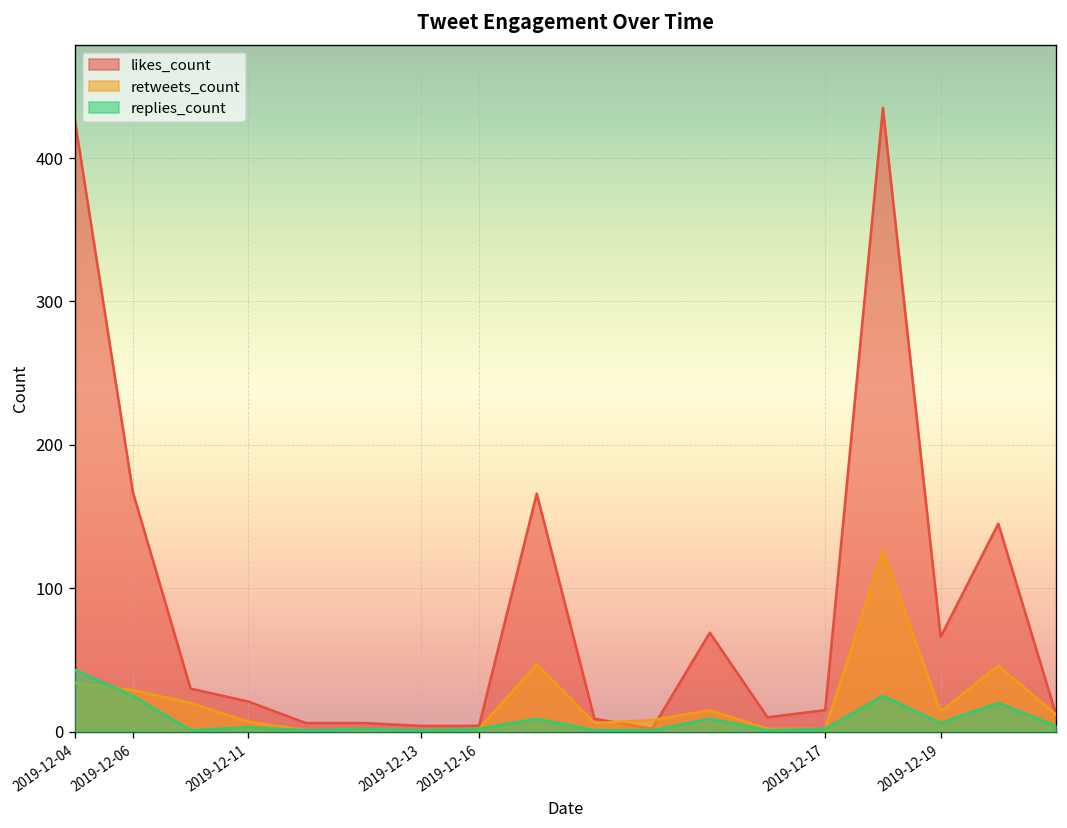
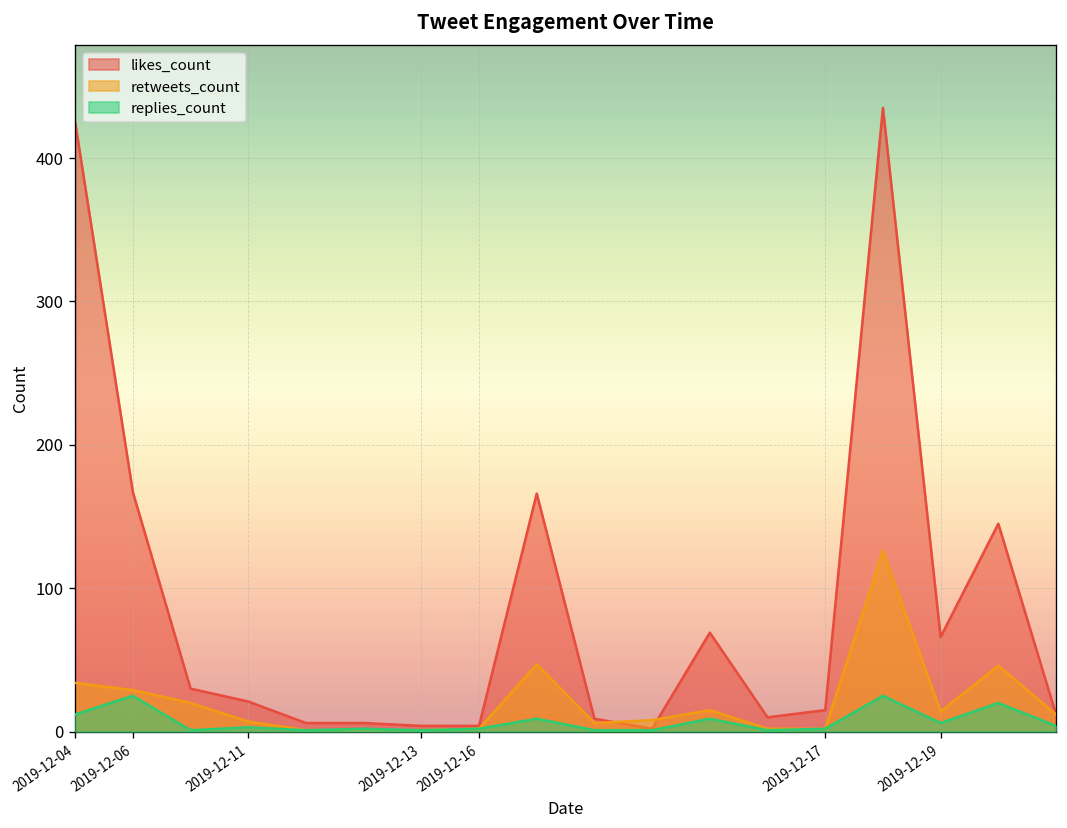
  {
    "likes_count": {
      "2019-12-04": 425,
      "2019-12-13": 4
    },
    "retweets_count": {
      "2019-12-04": 34
    },
    "replies_count": {
-     "2019-12-04": 43
+     "2019-12-04": 12
    }
  }
